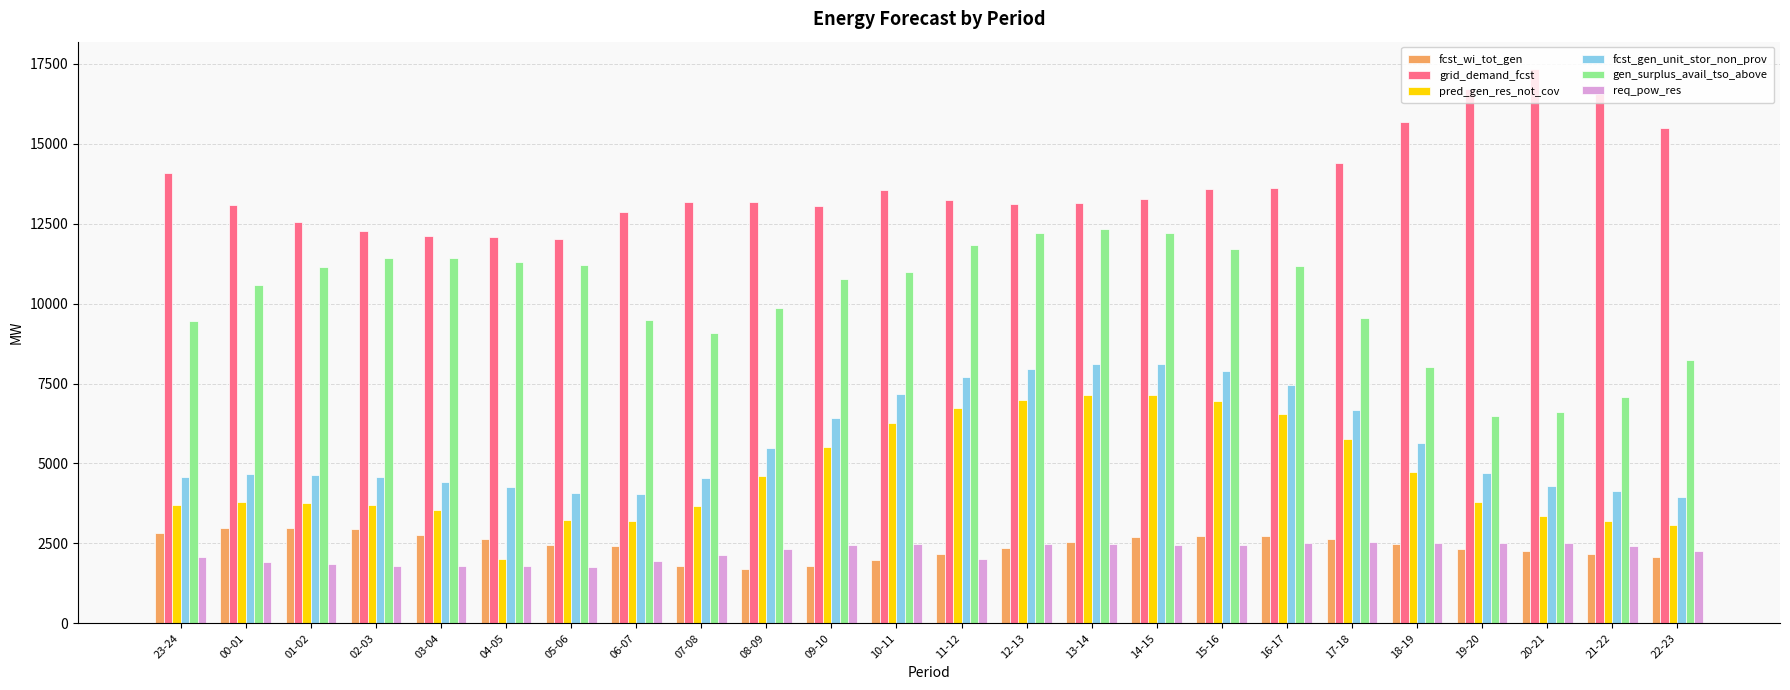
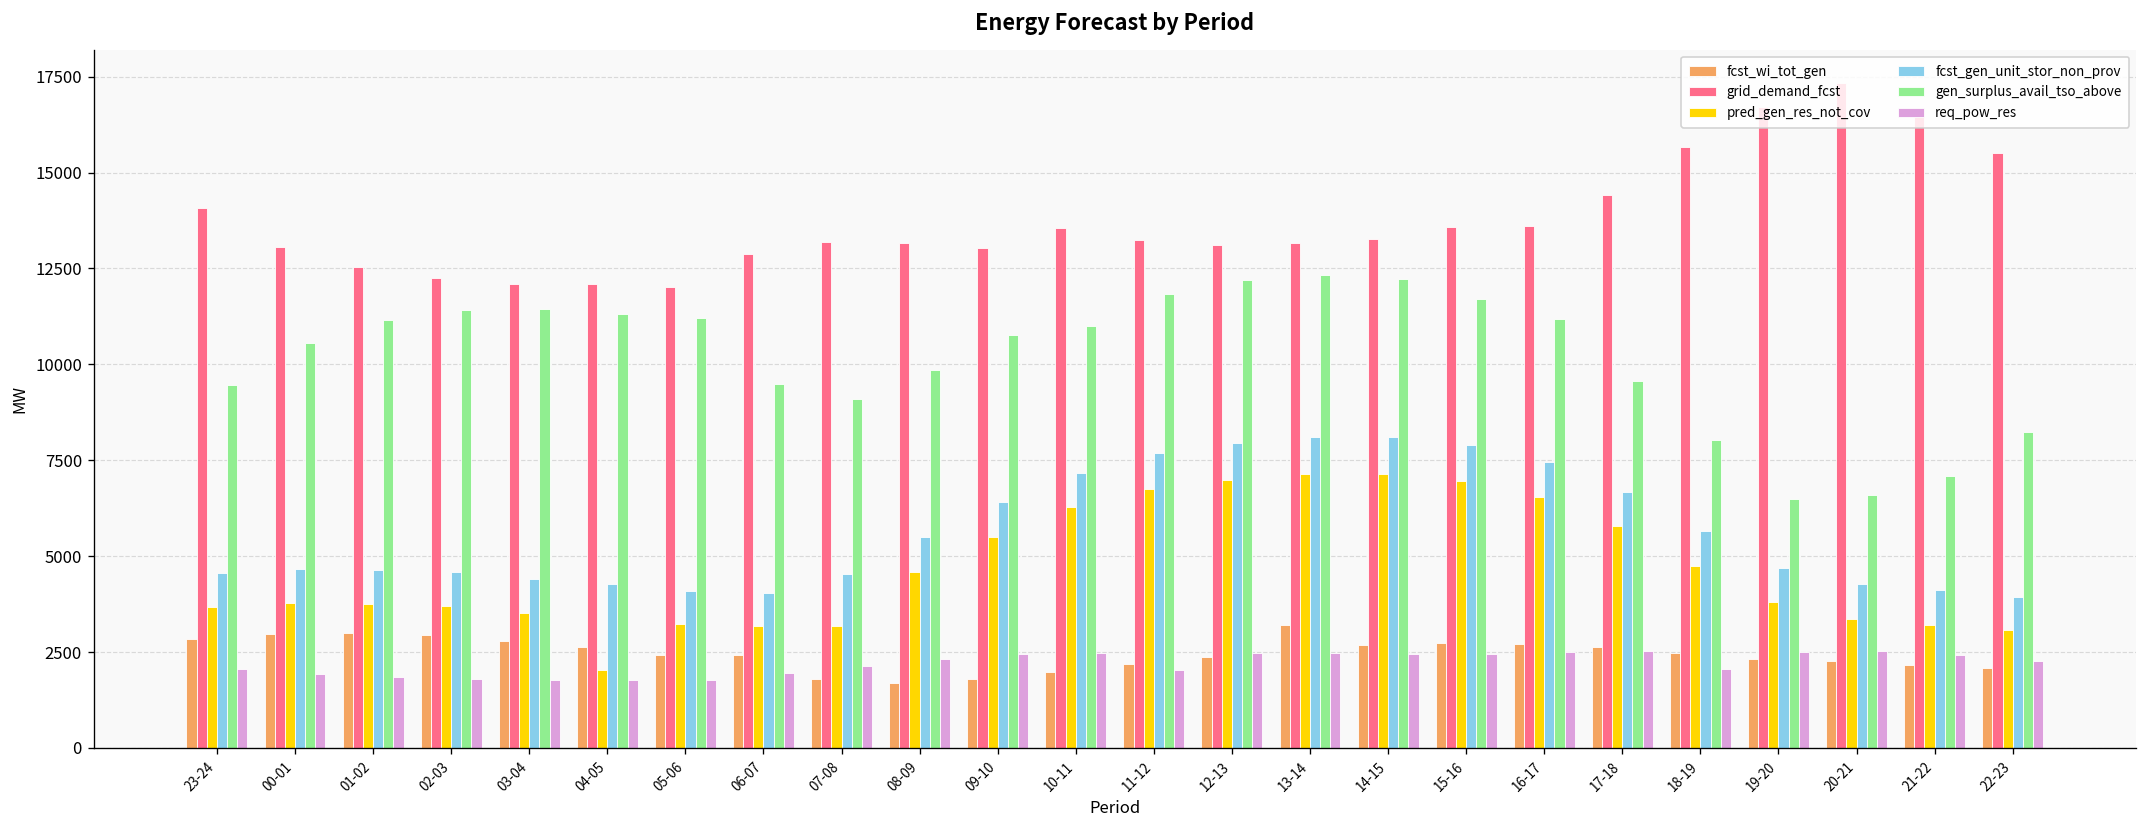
  {
    "fcst_wi_tot_gen": {
      "23-24": 2800,
      "00-01": 3000,
      "01-02": 3000,
      "02-03": 2900,
      "03-04": 2800,
      "04-05": 2600,
      "05-06": 2400,
      "06-07": 2400,
      "07-08": 1800,
      "08-09": 1700,
      "09-10": 1800,
      "10-11": 2000,
      "11-12": 2200,
      "12-13": 2400,
-     "13-14": 2500,
+     "13-14": 3200,
      "14-15": 2700,
      "15-16": 2700,
      "16-17": 2700,
      "17-18": 2600,
      "18-19": 2500,
      "19-20": 2300,
      "20-21": 2300,
      "21-22": 2200,
      "22-23": 2100
    },
    "grid_demand_fcst": {
      "23-24": 14100,
      "00-01": 13100,
      "01-02": 12600,
      "02-03": 12300,
      "03-04": 12100,
      "04-05": 12100,
      "05-06": 12000,
      "06-07": 12900,
      "07-08": 13200,
      "08-09": 13200,
      "09-10": 13000,
      "10-11": 13500,
      "11-12": 13200,
      "12-13": 13100,
      "13-14": 13200,
      "14-15": 13300,
      "15-16": 13600,
      "16-17": 13600,
      "17-18": 14400,
      "18-19": 15700,
      "22-23": 15500
    },
    "pred_gen_res_not_cov": {
      "23-24": 3700,
      "00-01": 3800,
      "01-02": 3800,
      "02-03": 3700,
      "03-04": 3500,
      "04-05": 2000,
      "05-06": 3200,
      "06-07": 3200,
-     "07-08": 3700,
+     "07-08": 3200,
      "08-09": 4600,
      "09-10": 5500,
      "10-11": 6300,
      "11-12": 6700,
      "12-13": 7000,
      "13-14": 7100,
      "14-15": 7100,
      "15-16": 7000,
      "16-17": 6500,
      "17-18": 5800,
      "18-19": 4700,
      "19-20": 3800,
      "20-21": 3400,
      "21-22": 3200,
      "22-23": 3100
    },
    "fcst_gen_unit_stor_non_prov": {
      "23-24": 4600,
      "00-01": 4700,
      "01-02": 4600,
      "02-03": 4600,
      "03-04": 4400,
      "04-05": 4300,
      "05-06": 4100,
      "06-07": 4000,
      "07-08": 4500,
      "08-09": 5500,
      "09-10": 6400,
      "10-11": 7200,
      "11-12": 7700,
      "12-13": 8000,
      "13-14": 8100,
      "14-15": 8100,
      "15-16": 7900,
      "16-17": 7500,
      "17-18": 6700,
      "18-19": 5600,
      "19-20": 4700,
      "20-21": 4300,
      "21-22": 4100,
      "22-23": 3900
    },
    "gen_surplus_avail_tso_above": {
      "23-24": 9500,
      "00-01": 10600,
      "01-02": 11100,
      "02-03": 11400,
      "03-04": 11400,
      "04-05": 11300,
      "05-06": 11200,
      "06-07": 9500,
      "07-08": 9100,
      "08-09": 9900,
      "09-10": 10800,
      "10-11": 11000,
      "11-12": 11800,
      "12-13": 12200,
      "13-14": 12300,
      "14-15": 12200,
      "15-16": 11700,
      "16-17": 11200,
      "17-18": 9600,
      "18-19": 8000,
      "19-20": 6500,
      "20-21": 6600,
      "21-22": 7100,
      "22-23": 8200
    },
    "req_pow_res": {
      "23-24": 2100,
      "00-01": 1900,
      "01-02": 1800,
      "02-03": 1800,
      "03-04": 1800,
      "04-05": 1800,
      "05-06": 1800,
      "06-07": 1900,
      "07-08": 2100,
      "08-09": 2300,
      "09-10": 2500,
      "10-11": 2500,
      "11-12": 2000,
      "12-13": 2500,
      "13-14": 2500,
      "14-15": 2500,
      "15-16": 2500,
      "16-17": 2500,
      "17-18": 2500,
-     "18-19": 2500,
+     "18-19": 2100,
      "19-20": 2500,
      "20-21": 2500,
      "21-22": 2400,
      "22-23": 2300
    }
  }
